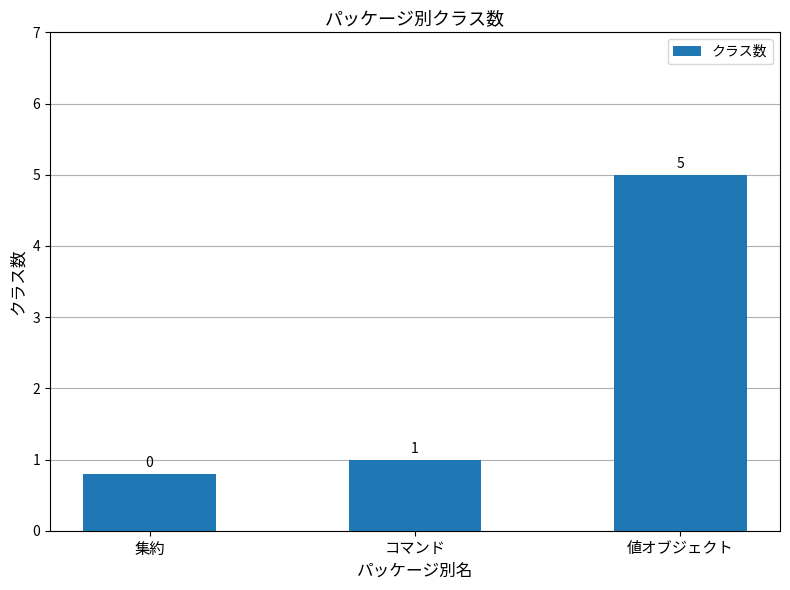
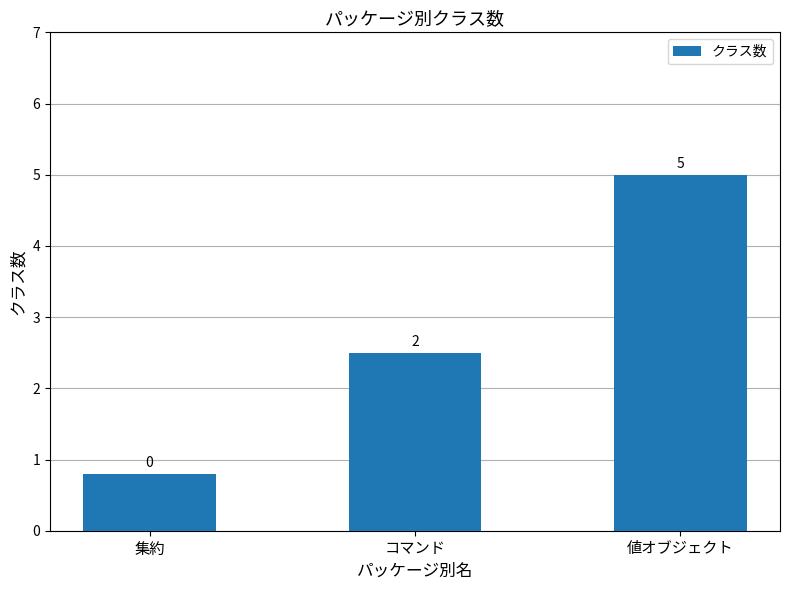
  {
-   "コマンド": 1,
+   "コマンド": 2,
    "値オブジェクト": 5
  }
